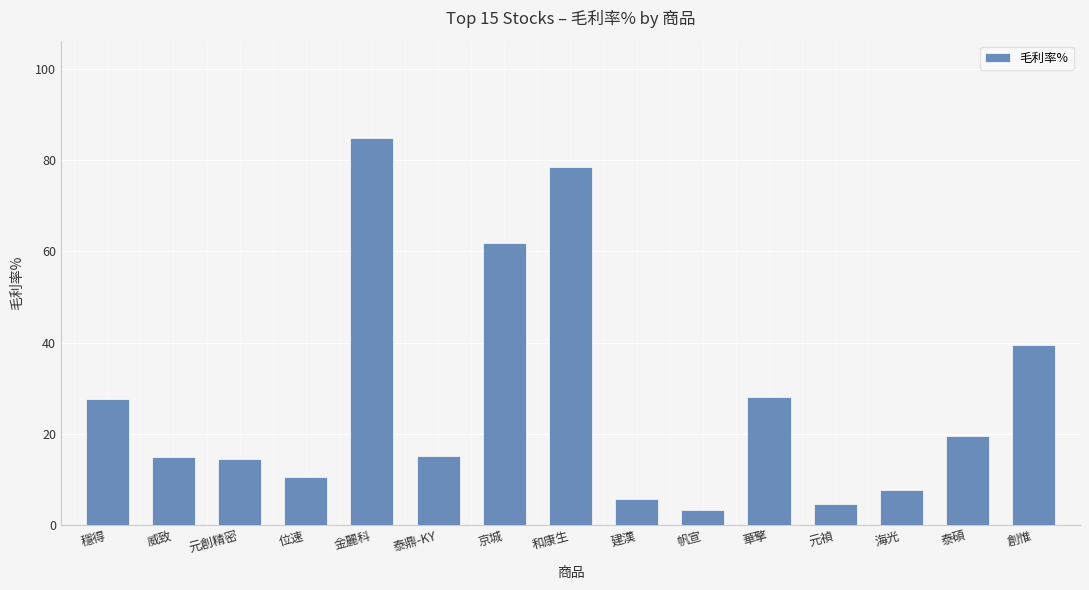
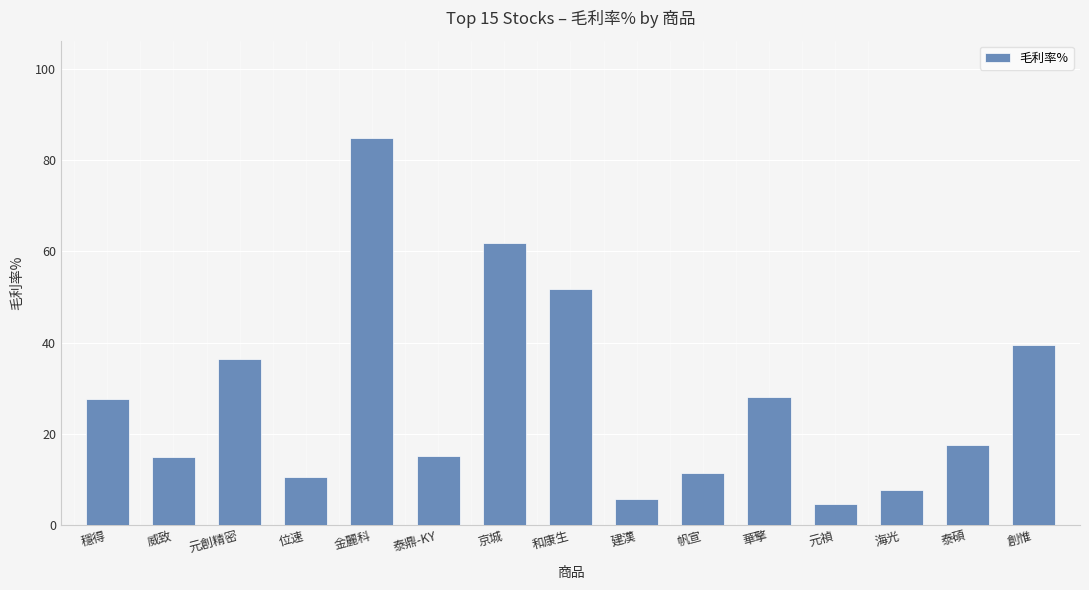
  {
    "穩得": 28,
    "威致": 15,
-   "元創精密": 14,
+   "元創精密": 36,
    "位速": 10,
    "金麗科": 85,
    "泰鼎-KY": 15,
    "京城": 62,
-   "和康生": 79,
+   "和康生": 52,
    "建漢": 6,
-   "帆宣": 3,
+   "帆宣": 11,
    "華擎": 28,
    "元禎": 4,
    "海光": 8,
-   "泰碩": 19,
+   "泰碩": 17,
    "創惟": 40
  }
